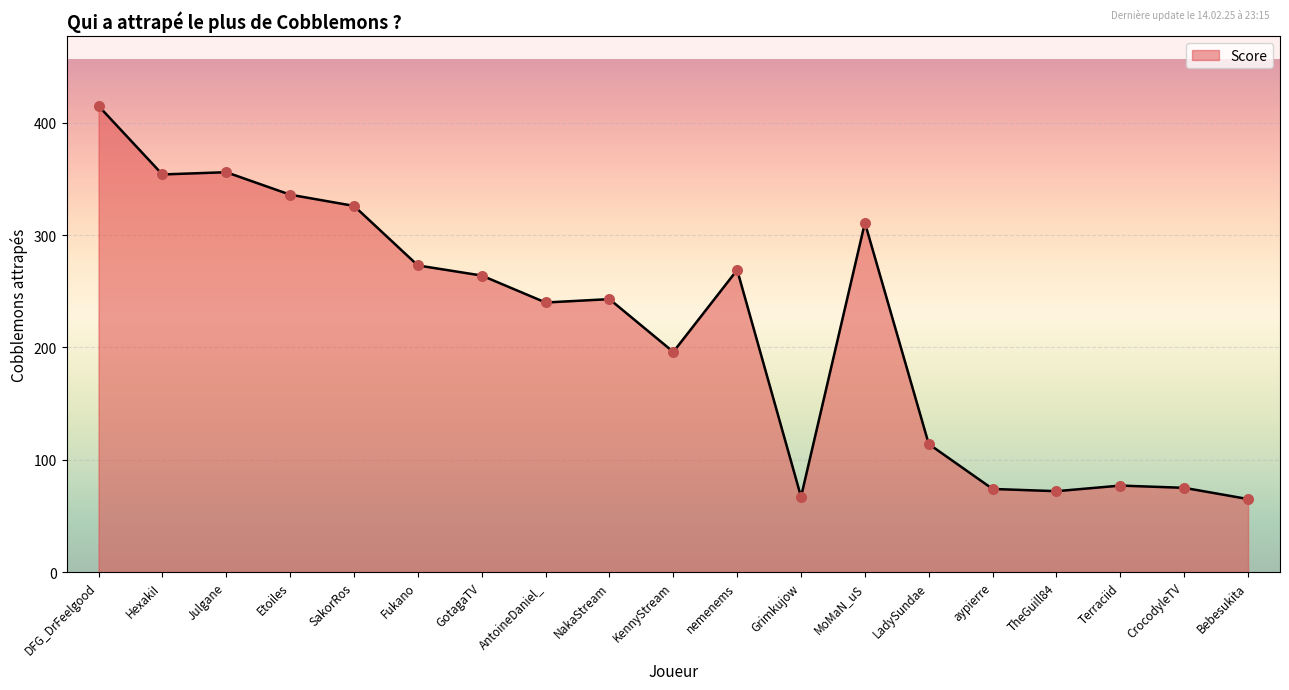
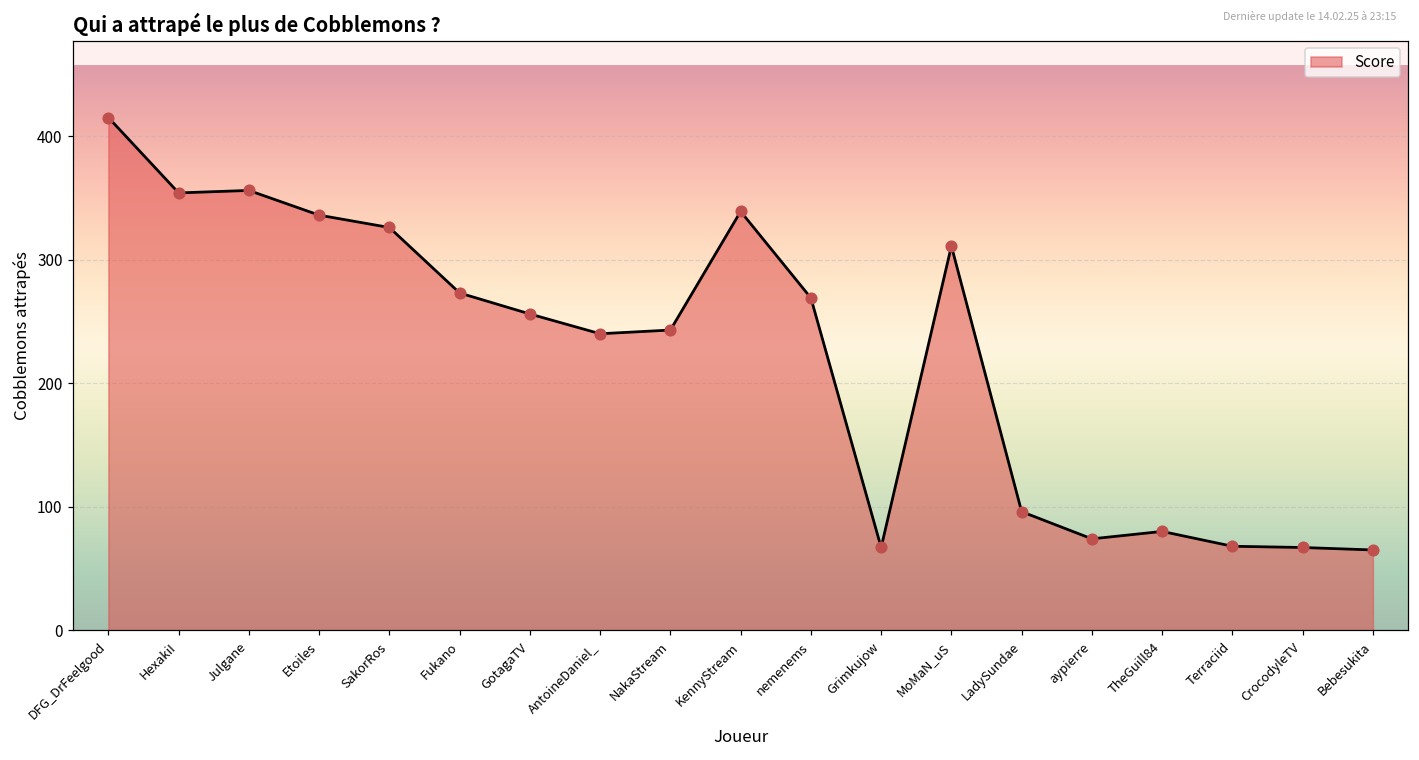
  {
    "DFG_DrFeelgood": 415,
    "HexakiI": 354,
    "Julgane": 356,
    "Etoiles": 336,
    "SakorRos": 326,
    "Fukano": 273,
-   "GotagaTV": 264,
+   "GotagaTV": 256,
    "AntoineDaniel_": 240,
    "NakaStream": 243,
-   "KennyStream": 196,
+   "KennyStream": 339,
    "nemenems": 269,
    "Grimkujow": 67,
    "MoMaN_uS": 311,
-   "LadySundae": 114,
+   "LadySundae": 96,
    "aypierre": 74,
-   "TheGuill84": 72,
-   "Terraciid": 77,
-   "CrocodyleTV": 75,
+   "TheGuill84": 80,
+   "Terraciid": 68,
+   "CrocodyleTV": 67,
    "Bebesukita": 65
  }
